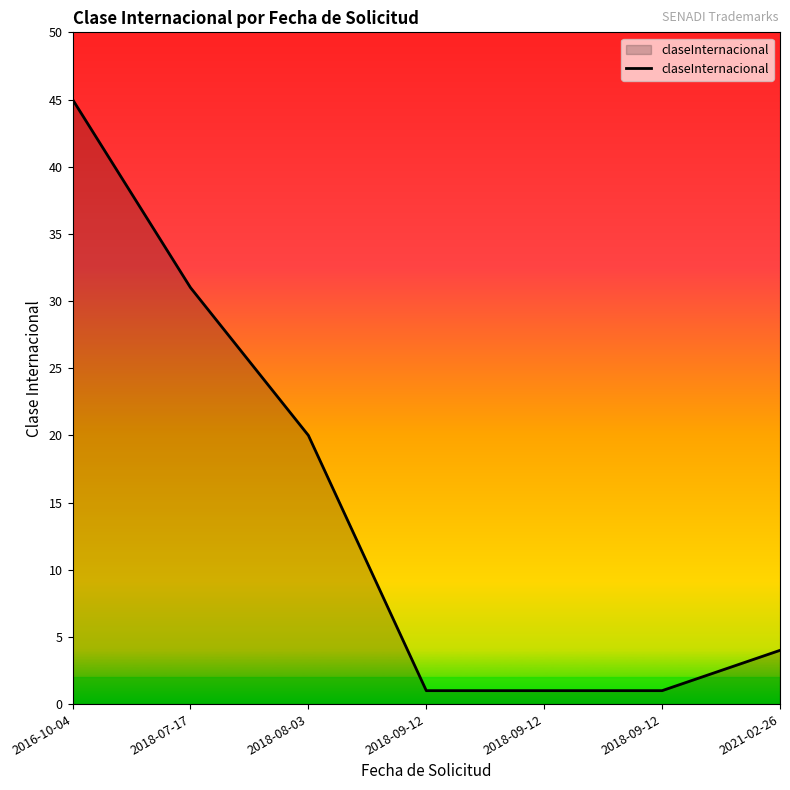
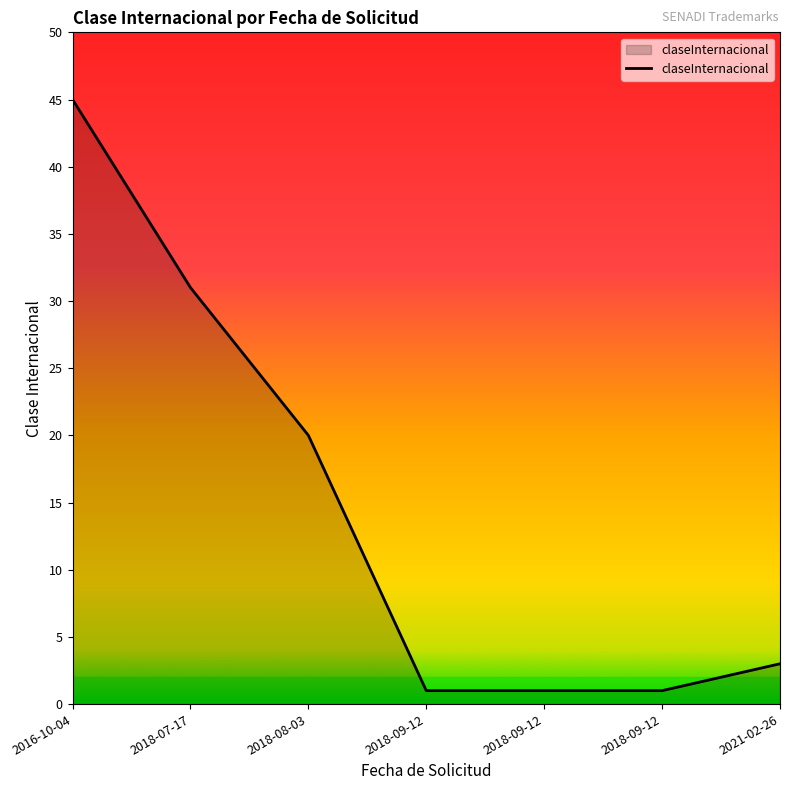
  {
    "2016-10-04": 45,
    "2018-07-17": 31,
    "2018-08-03": 20,
-   "2021-02-26": 4
+   "2021-02-26": 3
  }
